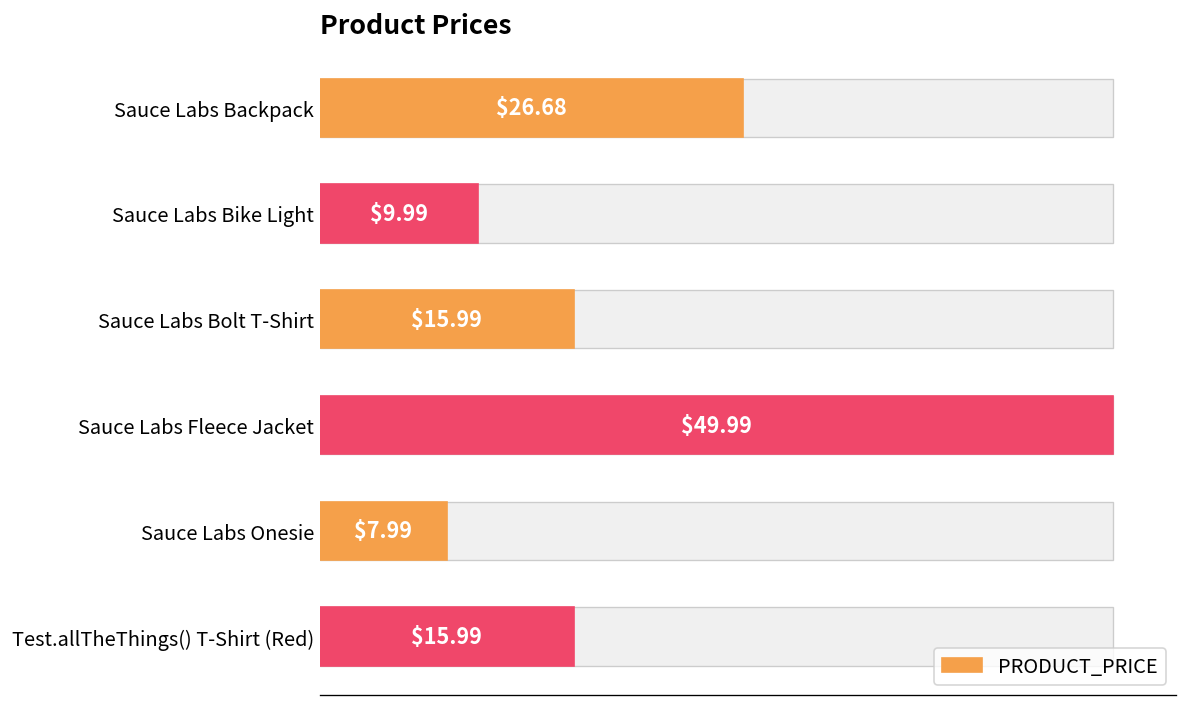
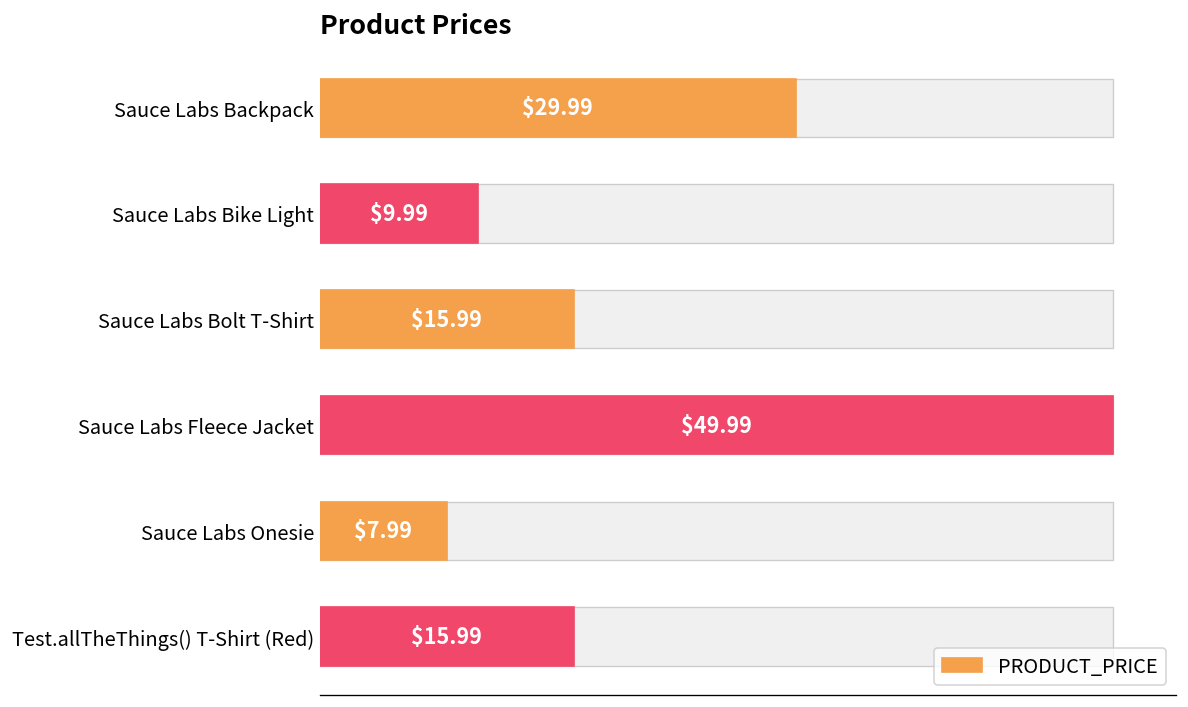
  {
    "PRODUCT_PRICE": {
-     "Sauce Labs Backpack": "$26.68",
+     "Sauce Labs Backpack": "$29.99",
      "Sauce Labs Fleece Jacket": "$49.99"
    }
  }
